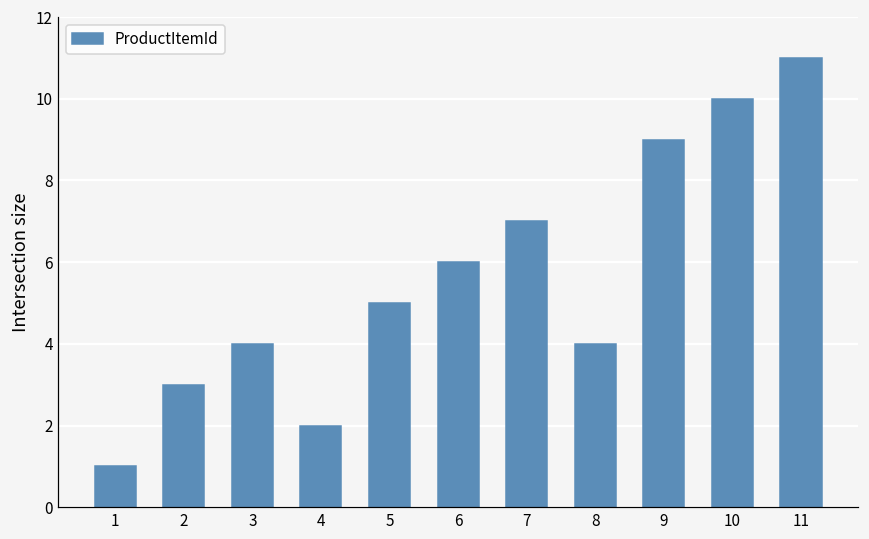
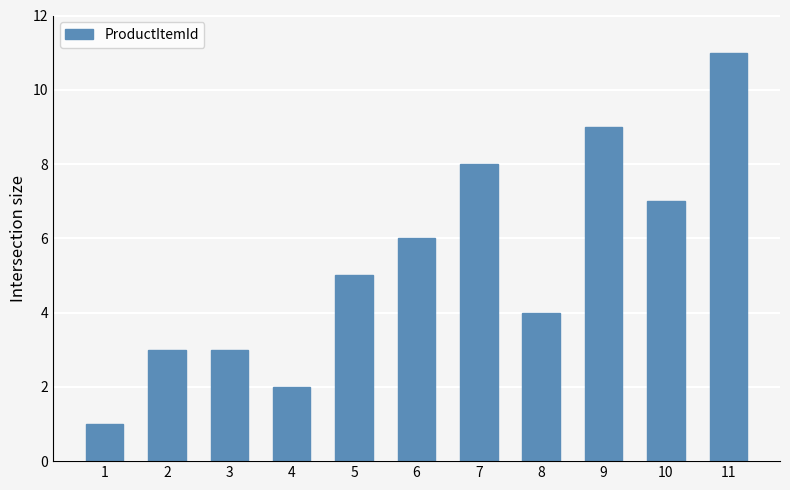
  {
    "1": 1,
    "2": 3,
-   "3": 4,
+   "3": 3,
    "4": 2,
    "5": 5,
    "6": 6,
-   "7": 7,
+   "7": 8,
    "8": 4,
    "9": 9,
-   "10": 10,
+   "10": 7,
    "11": 11
  }
